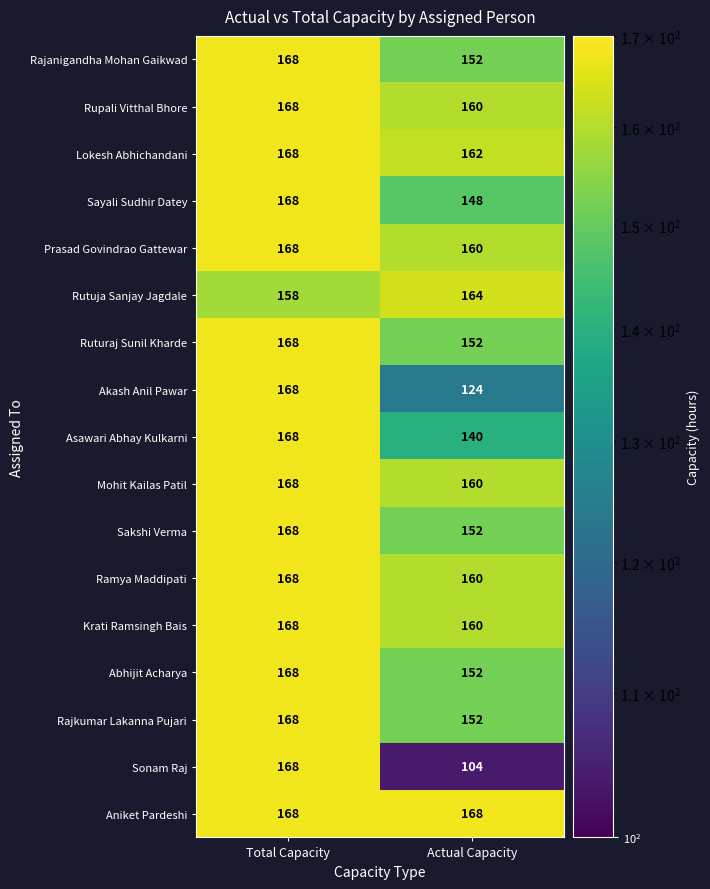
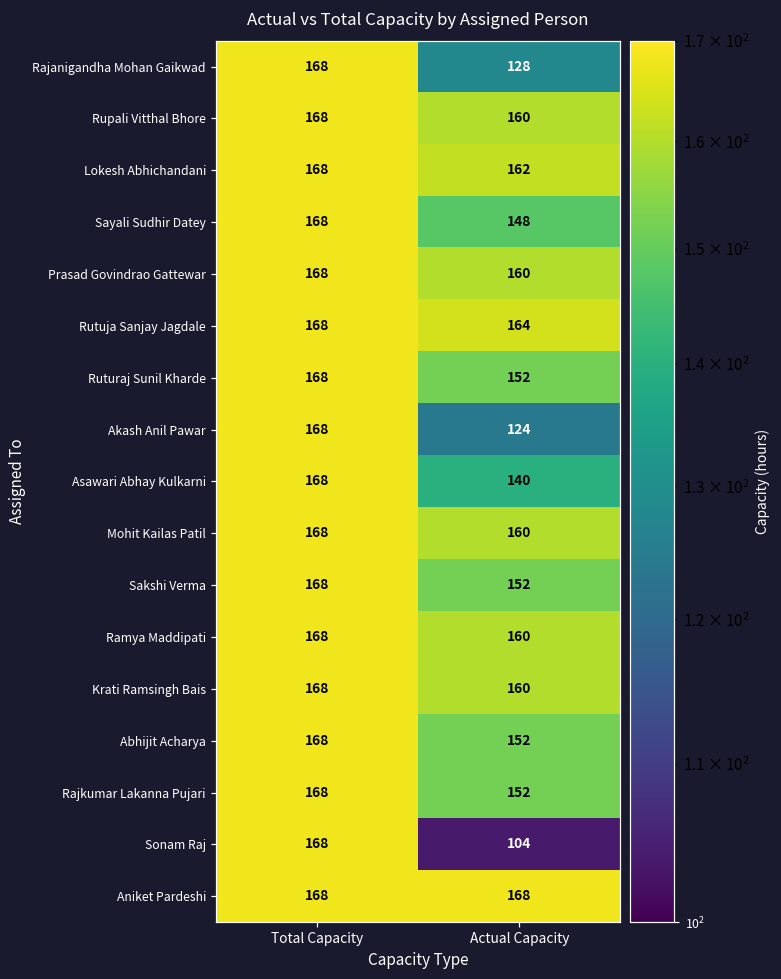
  {
    "Rajanigandha Mohan Gaikwad": {
      "Total Capacity": 168,
-     "Actual Capacity": 152
+     "Actual Capacity": 128
    },
    "Rupali Vitthal Bhore": {
      "Total Capacity": 168,
      "Actual Capacity": 160
    },
    "Lokesh Abhichandani": {
      "Total Capacity": 168,
      "Actual Capacity": 162
    },
    "Sayali Sudhir Datey": {
      "Total Capacity": 168,
      "Actual Capacity": 148
    },
    "Prasad Govindrao Gattewar": {
      "Total Capacity": 168,
      "Actual Capacity": 160
    },
    "Rutuja Sanjay Jagdale": {
-     "Total Capacity": 158,
+     "Total Capacity": 168,
      "Actual Capacity": 164
    },
    "Ruturaj Sunil Kharde": {
      "Total Capacity": 168,
      "Actual Capacity": 152
    },
    "Akash Anil Pawar": {
      "Total Capacity": 168,
      "Actual Capacity": 124
    },
    "Asawari Abhay Kulkarni": {
      "Total Capacity": 168,
      "Actual Capacity": 140
    },
    "Mohit Kailas Patil": {
      "Total Capacity": 168,
      "Actual Capacity": 160
    },
    "Sakshi Verma": {
      "Total Capacity": 168,
      "Actual Capacity": 152
    },
    "Ramya Maddipati": {
      "Total Capacity": 168,
      "Actual Capacity": 160
    },
    "Krati Ramsingh Bais": {
      "Total Capacity": 168,
      "Actual Capacity": 160
    },
    "Abhijit Acharya": {
      "Total Capacity": 168,
      "Actual Capacity": 152
    },
    "Rajkumar Lakanna Pujari": {
      "Total Capacity": 168,
      "Actual Capacity": 152
    },
    "Sonam Raj": {
      "Total Capacity": 168,
      "Actual Capacity": 104
    },
    "Aniket Pardeshi": {
      "Total Capacity": 168,
      "Actual Capacity": 168
    }
  }
